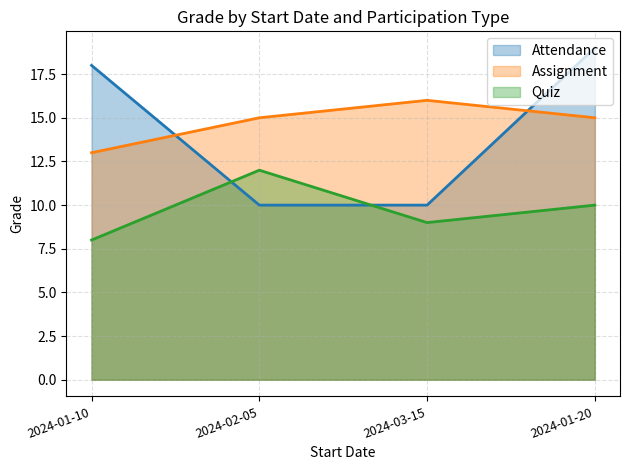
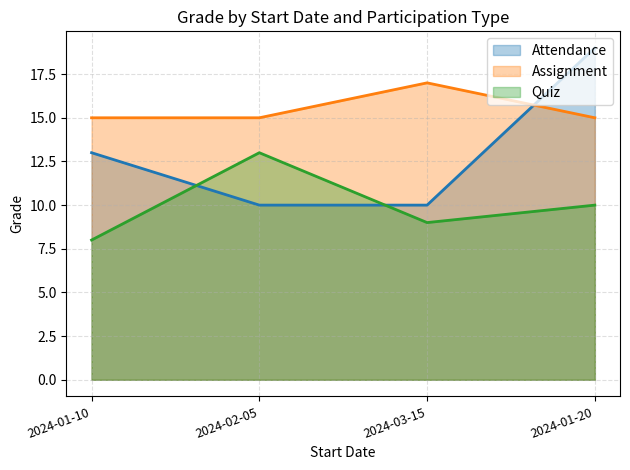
  {
    "Attendance": {
-     "2024-01-10": 18,
+     "2024-01-10": 13,
      "2024-02-05": 10,
      "2024-03-15": 10
    },
    "Assignment": {
-     "2024-01-10": 13,
+     "2024-01-10": 15,
      "2024-02-05": 15,
-     "2024-03-15": 16,
+     "2024-03-15": 17,
      "2024-01-20": 15
    },
    "Quiz": {
      "2024-01-10": 8,
-     "2024-02-05": 12,
+     "2024-02-05": 13,
      "2024-03-15": 9,
      "2024-01-20": 10
    }
  }
